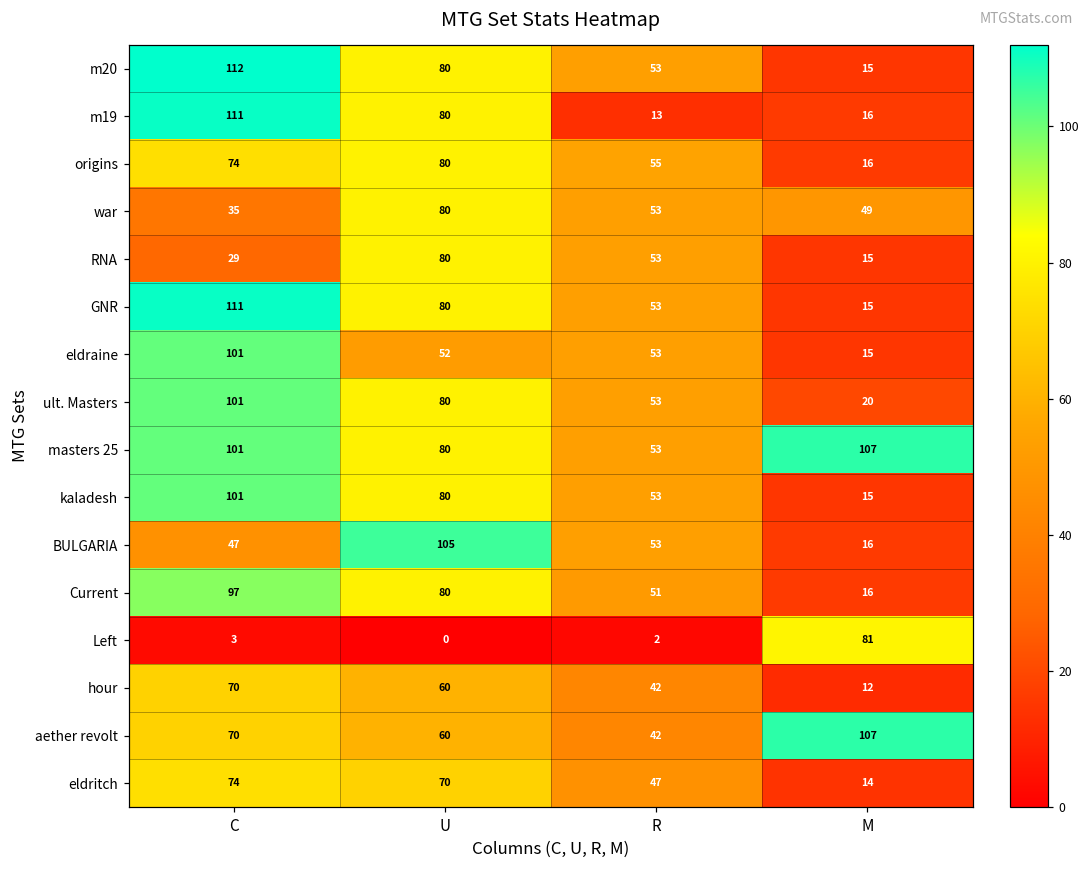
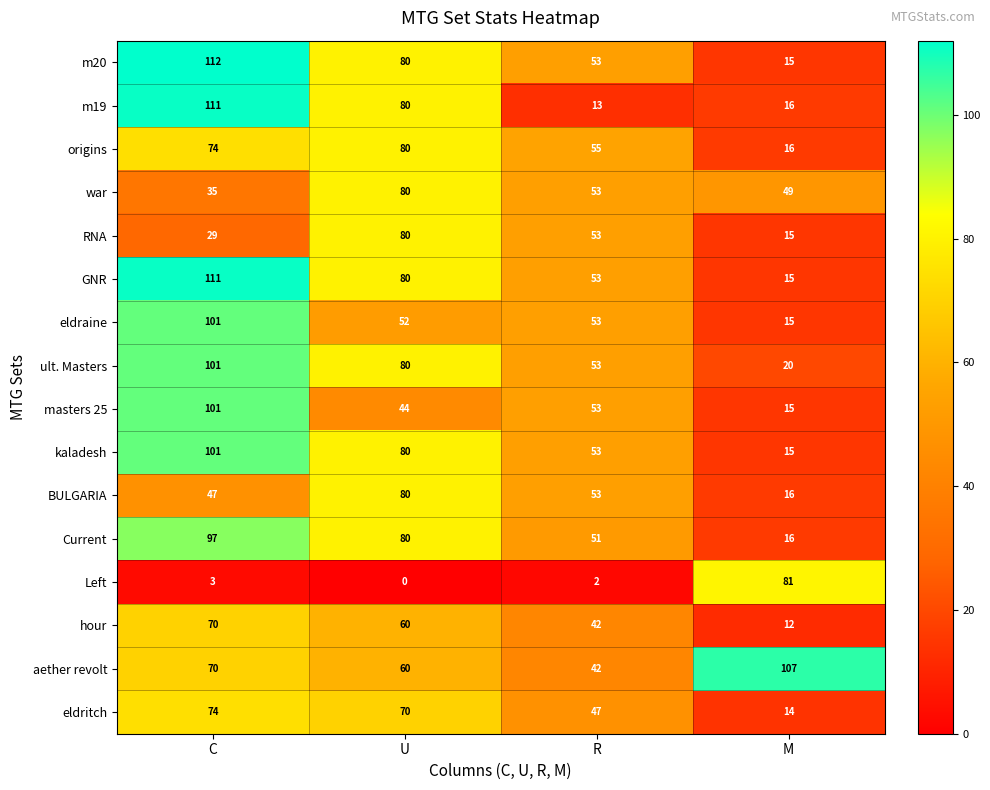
  {
    "m20": {
      "C": 112,
      "U": 80,
      "R": 53,
      "M": 15
    },
    "m19": {
      "C": 111,
      "U": 80,
      "R": 13,
      "M": 16
    },
    "origins": {
      "C": 74,
      "U": 80,
      "R": 55,
      "M": 16
    },
    "war": {
      "C": 35,
      "U": 80,
      "R": 53,
      "M": 49
    },
    "RNA": {
      "C": 29,
      "U": 80,
      "R": 53,
      "M": 15
    },
    "GNR": {
      "C": 111,
      "U": 80,
      "R": 53,
      "M": 15
    },
    "eldraine": {
      "C": 101,
      "U": 52,
      "R": 53,
      "M": 15
    },
    "ult. Masters": {
      "C": 101,
      "U": 80,
      "R": 53,
      "M": 20
    },
    "masters 25": {
      "C": 101,
-     "U": 80,
+     "U": 44,
      "R": 53,
-     "M": 107
+     "M": 15
    },
    "kaladesh": {
      "C": 101,
      "U": 80,
      "R": 53,
      "M": 15
    },
    "BULGARIA": {
      "C": 47,
-     "U": 105,
+     "U": 80,
      "R": 53,
      "M": 16
    },
    "Current": {
      "C": 97,
      "U": 80,
      "R": 51,
      "M": 16
    },
    "Left": {
      "C": 3,
      "U": 0,
      "R": 2,
      "M": 81
    },
    "hour": {
      "C": 70,
      "U": 60,
      "R": 42,
      "M": 12
    },
    "aether revolt": {
      "C": 70,
      "U": 60,
      "R": 42,
      "M": 107
    },
    "eldritch": {
      "C": 74,
      "U": 70,
      "R": 47,
      "M": 14
    }
  }
